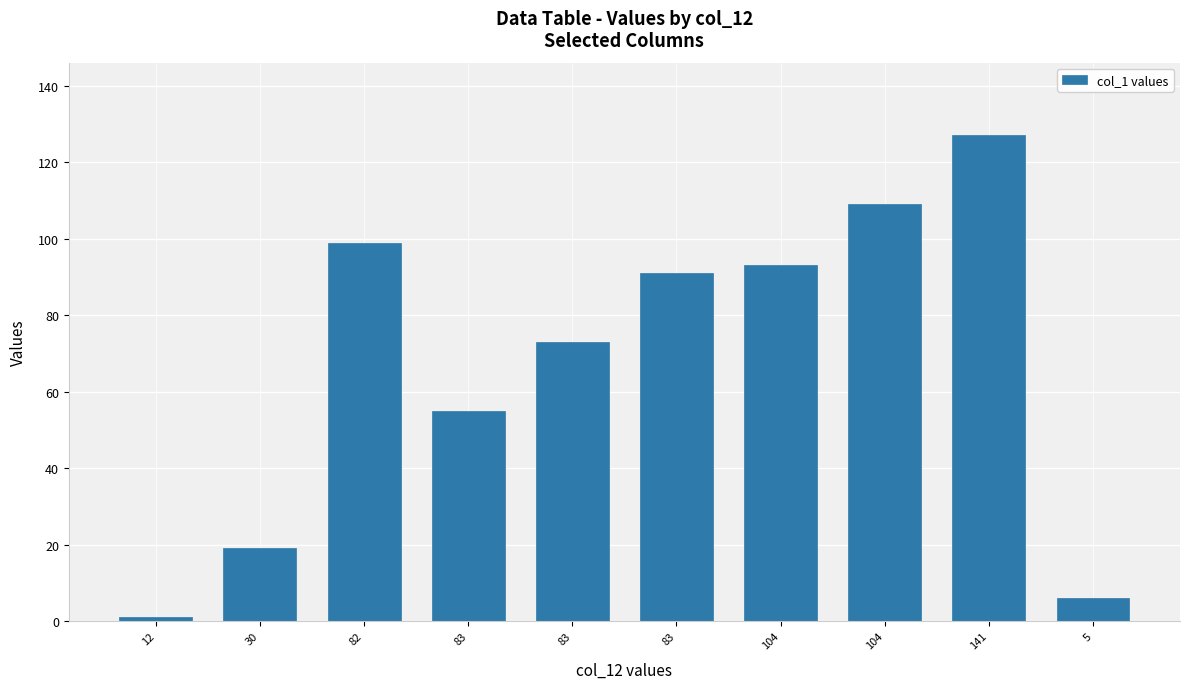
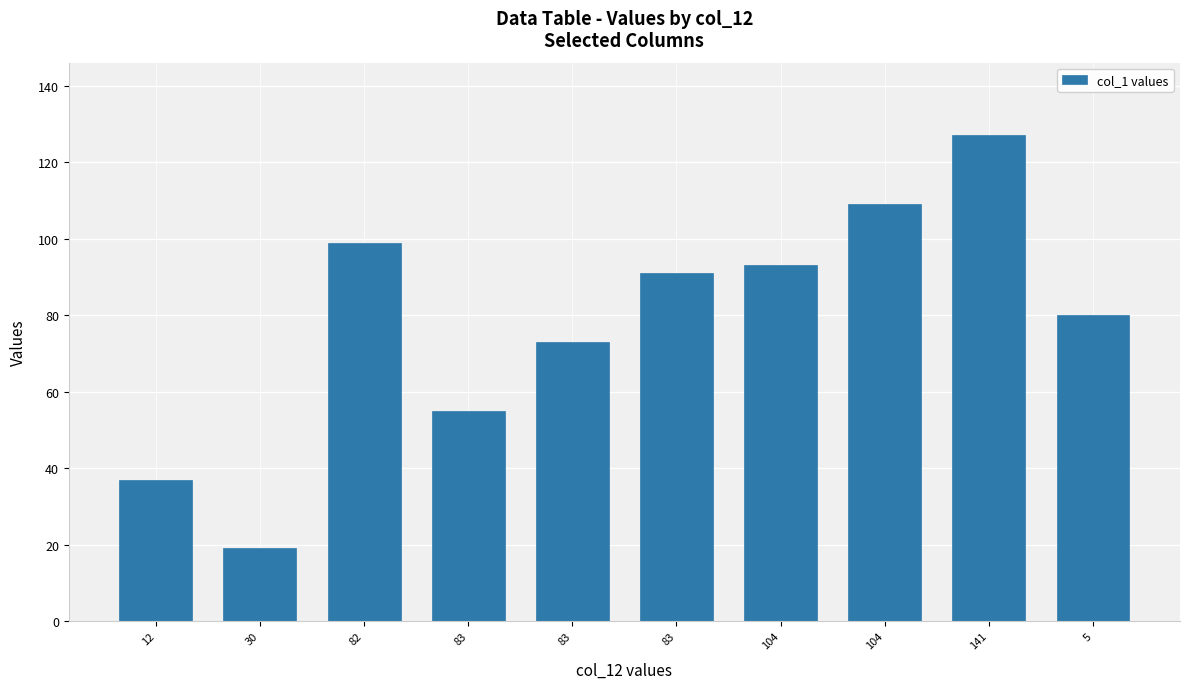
  {
-   "12": 1,
+   "12": 37,
    "30": 19,
    "82": 99,
    "141": 127,
-   "5": 6
+   "5": 80
  }
